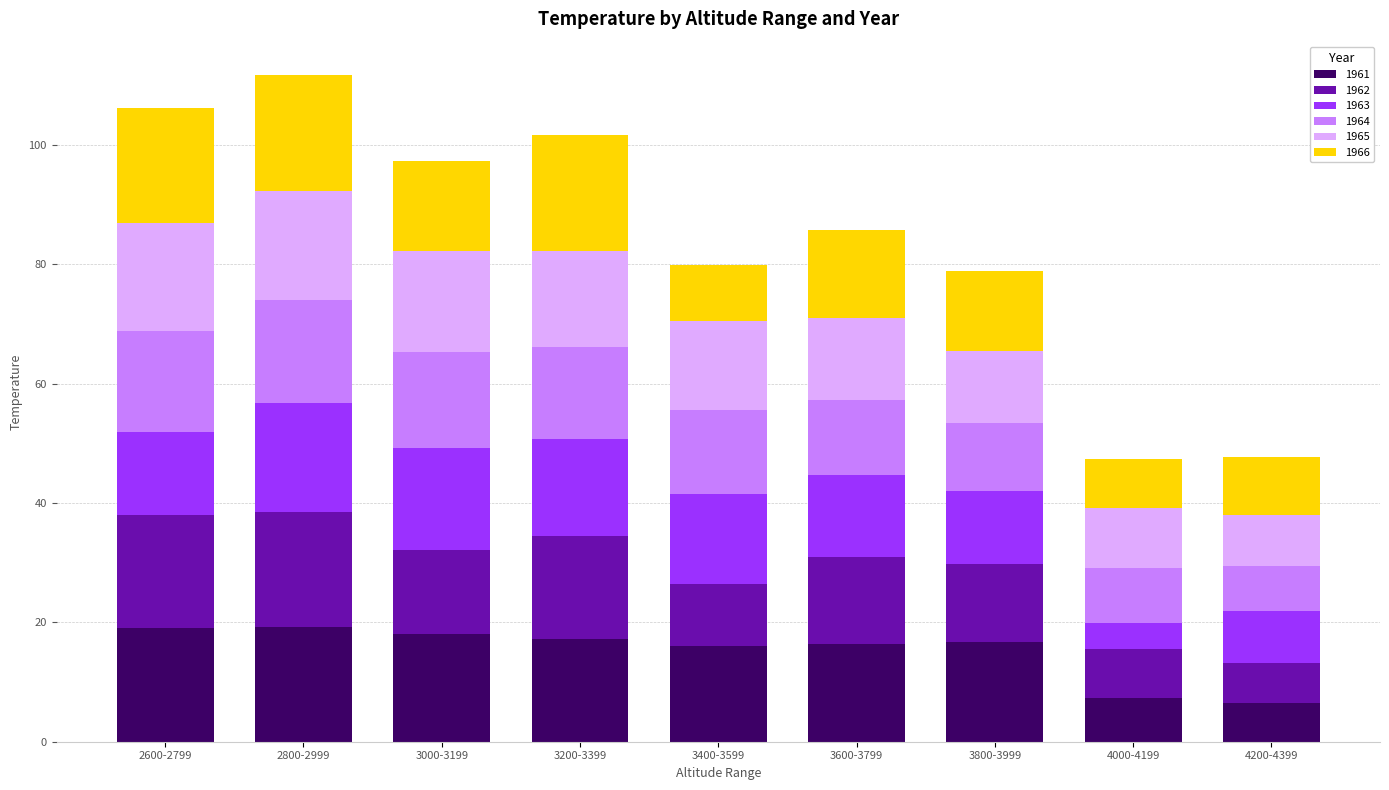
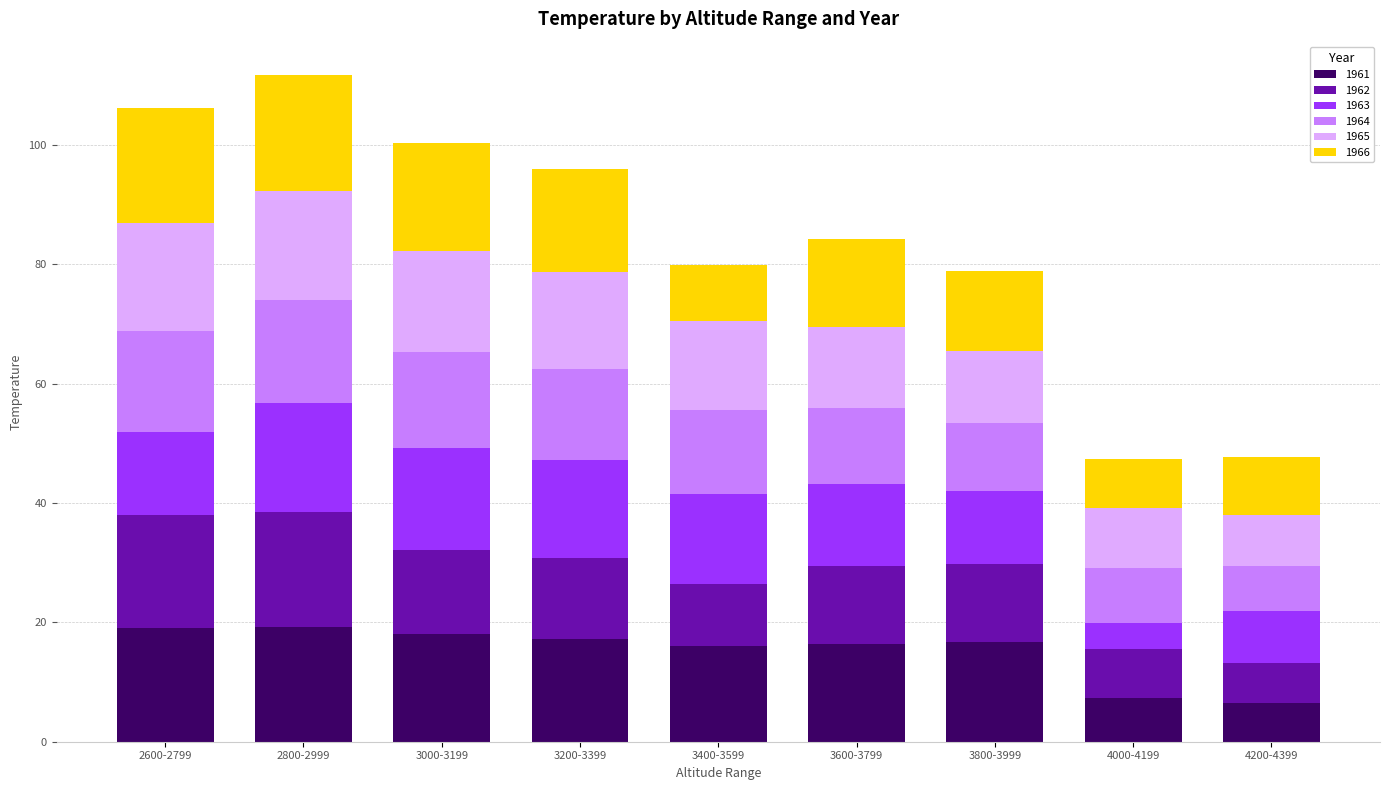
  {
    "1961": {
      "2600-2799": 19,
      "2800-2999": 19,
      "3000-3199": 18,
      "3200-3399": 17,
      "3400-3599": 16,
      "3600-3799": 16,
      "3800-3999": 17,
      "4000-4199": 7,
      "4200-4399": 7
    },
    "1962": {
      "2600-2799": 19,
      "2800-2999": 19,
      "3000-3199": 14,
-     "3200-3399": 17,
+     "3200-3399": 14,
      "3400-3599": 11,
-     "3600-3799": 15,
+     "3600-3799": 13,
      "3800-3999": 13,
      "4000-4199": 8,
      "4200-4399": 7
    },
    "1963": {
      "2600-2799": 14,
      "2800-2999": 18,
      "3000-3199": 17,
      "3200-3399": 16,
      "3400-3599": 15,
      "3600-3799": 14,
      "3800-3999": 12,
      "4000-4199": 4,
      "4200-4399": 9
    },
    "1966": {
      "2600-2799": 19,
      "2800-2999": 19,
-     "3000-3199": 15,
-     "3200-3399": 19,
+     "3000-3199": 18,
+     "3200-3399": 17,
      "3400-3599": 9,
      "3600-3799": 15,
      "3800-3999": 13,
      "4000-4199": 8,
      "4200-4399": 10
    }
  }
